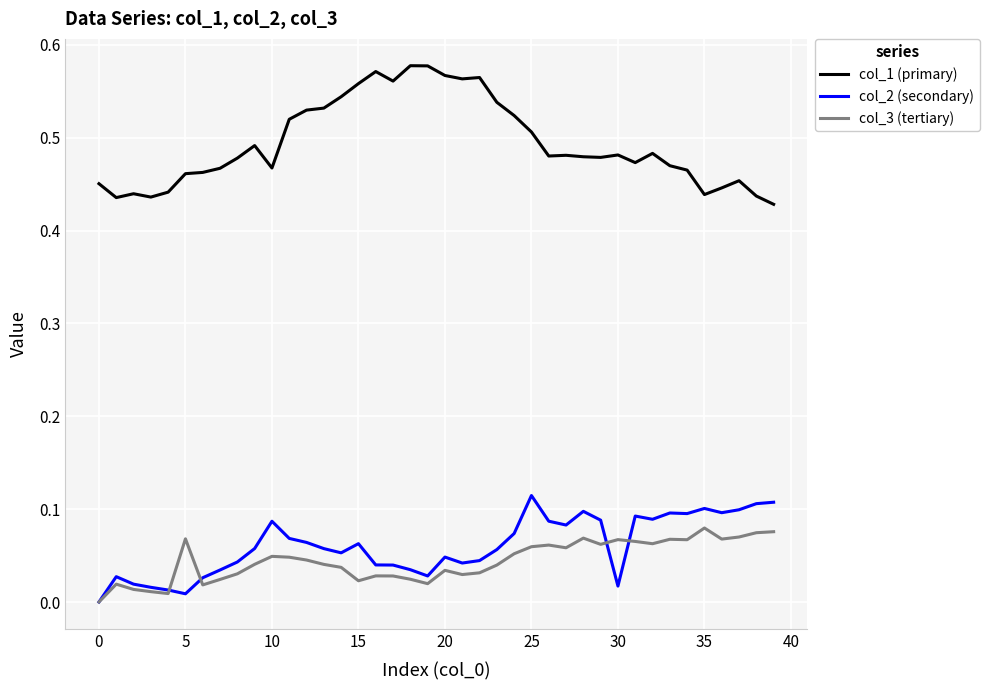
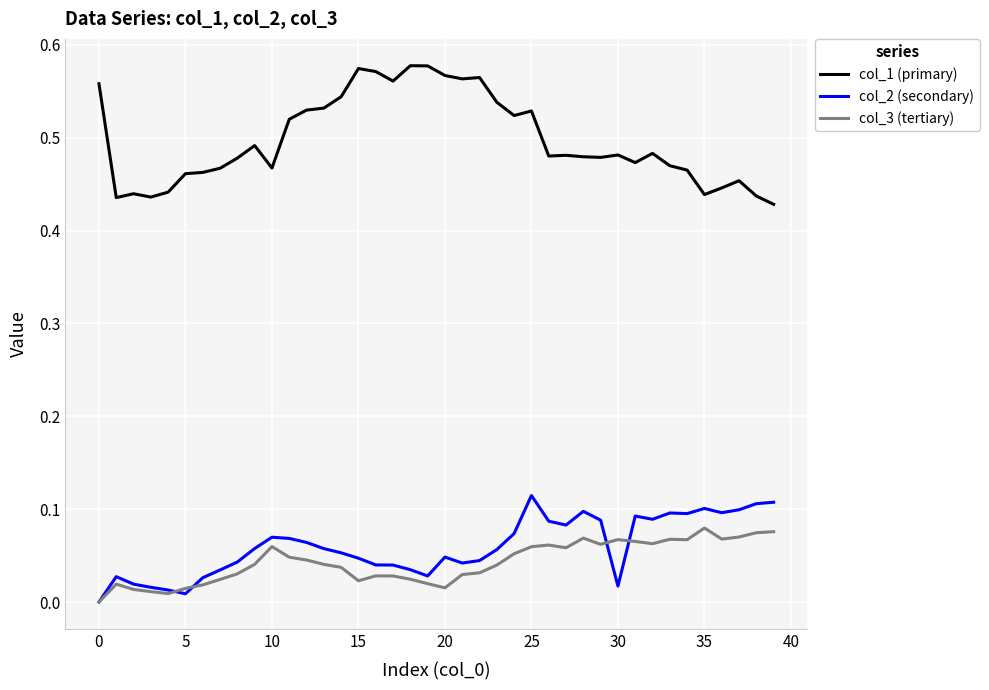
  {
    "col_1 (primary)": {
-     "0": 0.45,
+     "0": 0.56,
      "5": 0.46,
      "10": 0.47,
-     "15": 0.56,
+     "15": 0.57,
      "20": 0.57,
-     "25": 0.51,
+     "25": 0.53,
      "30": 0.48,
      "35": 0.44
    },
    "col_2 (secondary)": {
      "5": 0.01,
-     "10": 0.09,
-     "15": 0.06,
+     "10": 0.07,
+     "15": 0.05,
      "20": 0.05,
      "25": 0.11,
      "30": 0.02,
      "35": 0.10
    },
    "col_3 (tertiary)": {
-     "5": 0.07,
-     "10": 0.05,
+     "5": 0.01,
+     "10": 0.06,
      "15": 0.02,
-     "20": 0.03,
+     "20": 0.02,
      "25": 0.06,
      "30": 0.07,
      "35": 0.08
    }
  }
